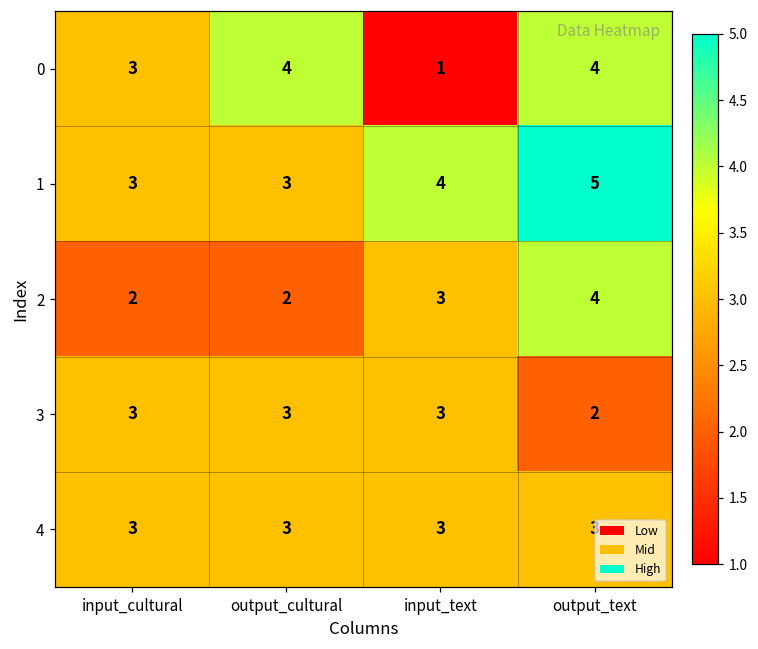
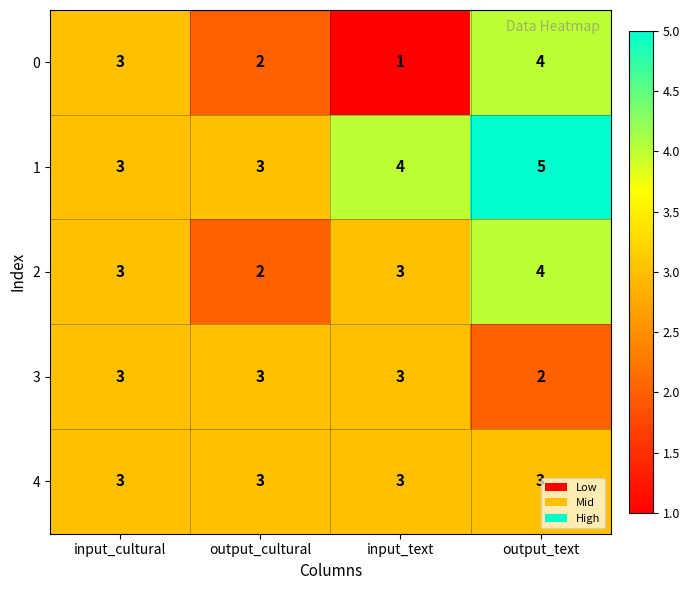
  {
    "0": {
      "input_cultural": 3,
-     "output_cultural": 4,
+     "output_cultural": 2,
      "input_text": 1
    },
    "1": {
      "input_cultural": 3,
      "output_cultural": 3,
      "input_text": 4,
      "output_text": 5
    },
    "2": {
-     "input_cultural": 2,
+     "input_cultural": 3,
      "output_cultural": 2,
      "input_text": 3,
      "output_text": 4
    },
    "3": {
      "input_cultural": 3,
      "output_cultural": 3,
      "input_text": 3,
      "output_text": 2
    },
    "4": {
      "input_cultural": 3,
      "output_cultural": 3,
      "input_text": 3
    }
  }
